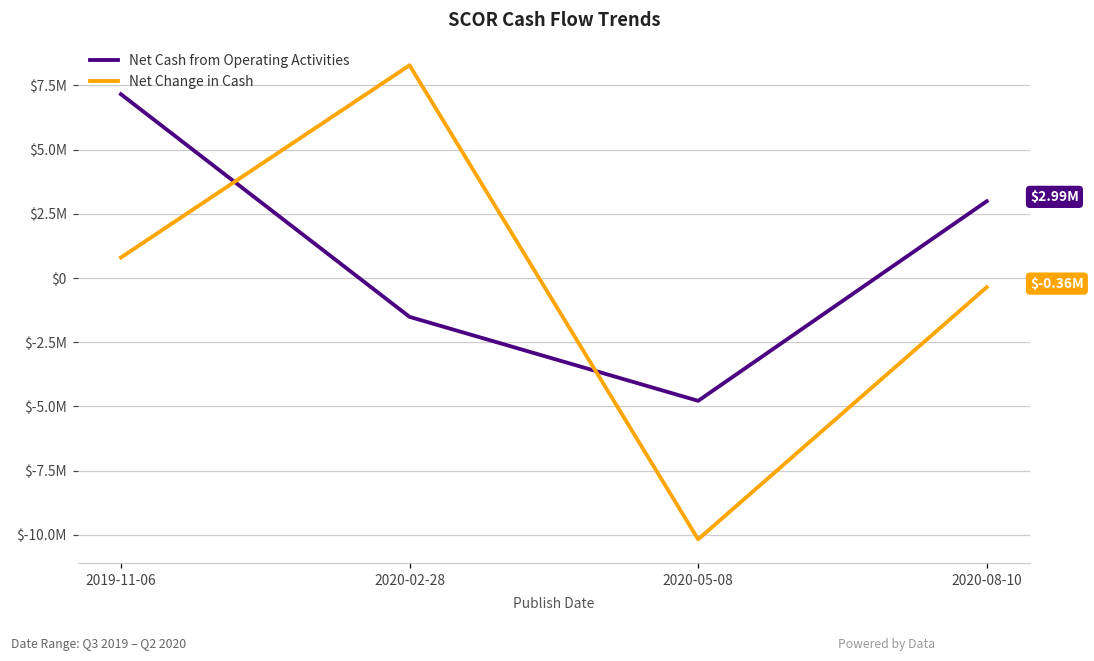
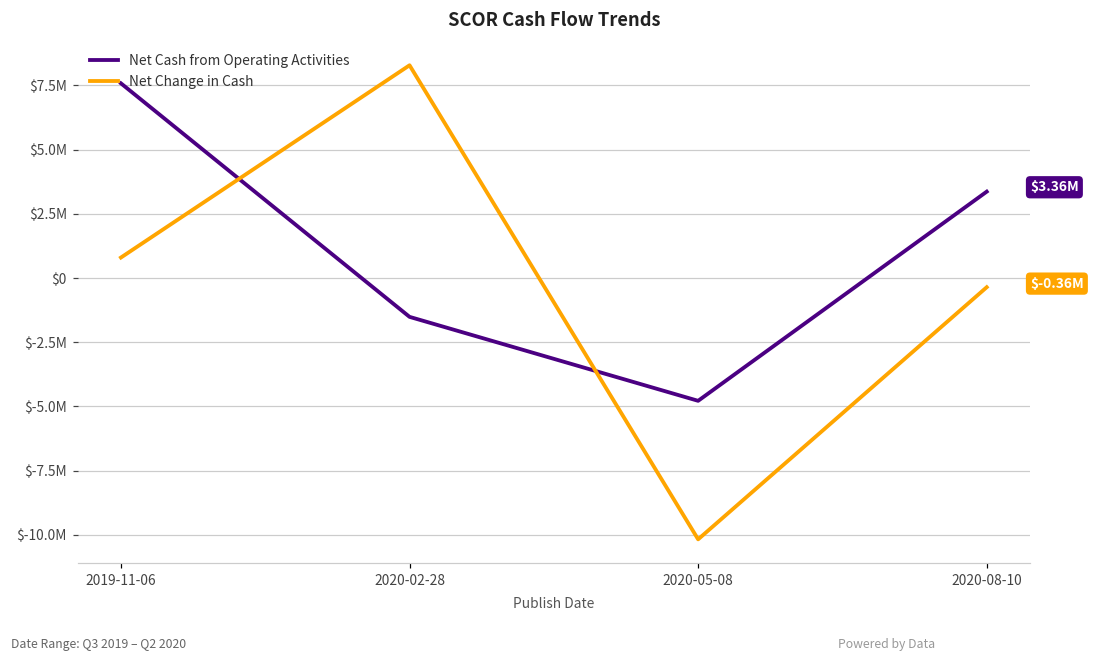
  {
    "Net Cash from Operating Activities": {
-     "2019-11-06": "$7200000",
-     "2020-08-10": "$2.99M"
+     "2019-11-06": "$7600000",
+     "2020-08-10": "$3.36M"
    },
    "Net Change in Cash": {
      "2019-11-06": "$800000",
      "2020-02-28": "$8300000",
      "2020-05-08": "$-10200000",
      "2020-08-10": "$-400000"
    }
  }
